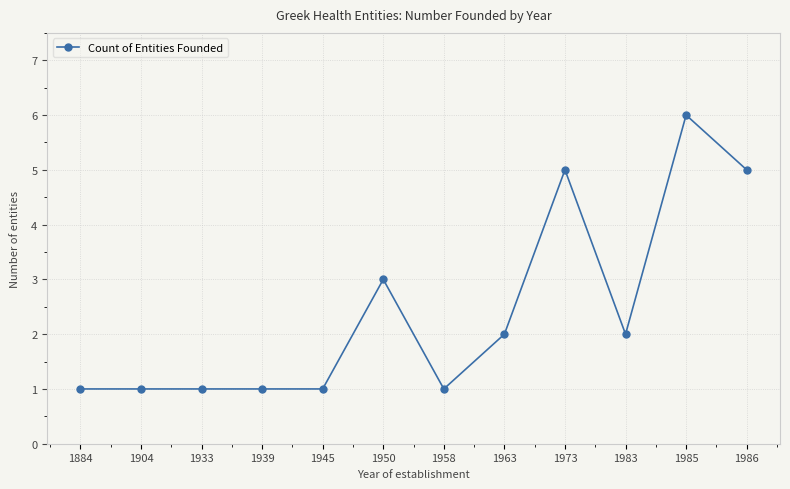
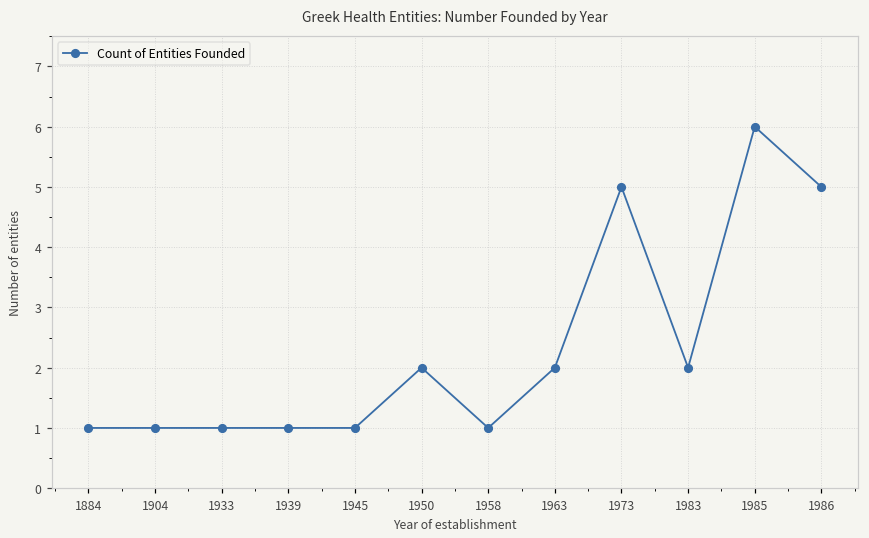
  {
    "1884": 1,
    "1904": 1,
    "1933": 1,
    "1939": 1,
    "1945": 1,
-   "1950": 3,
+   "1950": 2,
    "1958": 1,
    "1963": 2,
    "1973": 5,
    "1983": 2,
    "1985": 6,
    "1986": 5
  }
